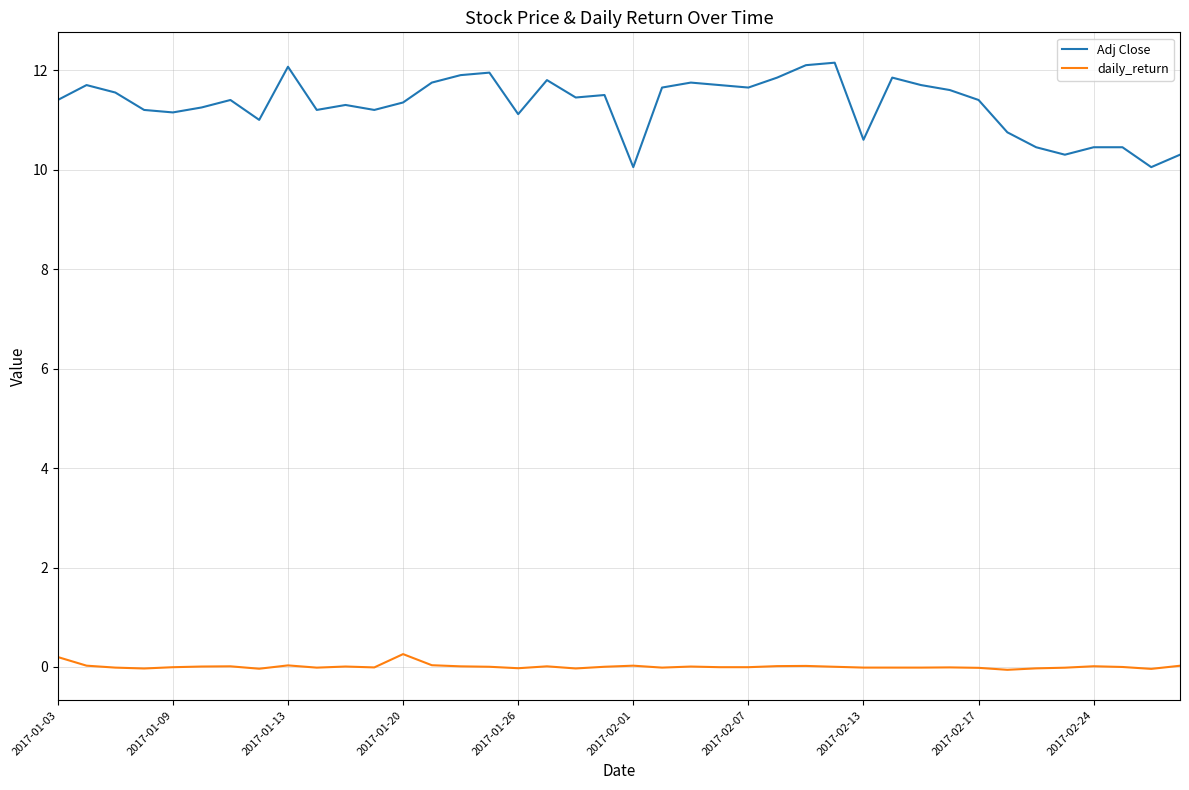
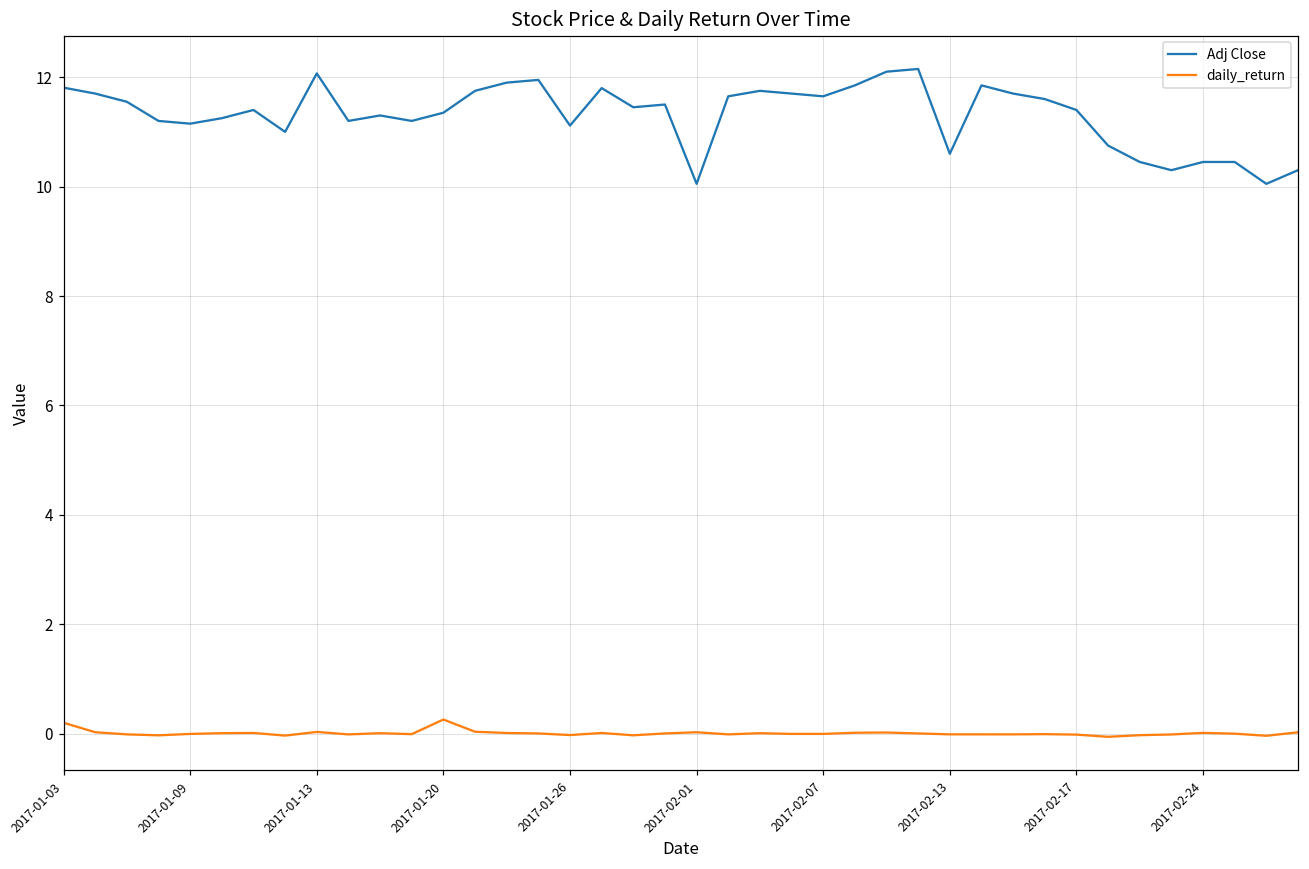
  {
    "Adj Close": {
-     "2017-01-03": 11.4,
+     "2017-01-03": 11.8,
      "2017-01-09": 11.1,
      "2017-01-13": 12.1,
      "2017-01-20": 11.4,
      "2017-01-26": 11.1,
      "2017-02-01": 10.0,
      "2017-02-07": 11.6,
      "2017-02-13": 10.6,
      "2017-02-17": 11.4,
      "2017-02-24": 10.4
    },
    "daily_return": {
      "2017-01-03": 0.2,
      "2017-01-09": 0.0,
      "2017-01-13": 0.0,
      "2017-01-20": 0.3,
      "2017-01-26": 0.0,
      "2017-02-01": 0.0,
      "2017-02-07": 0.0,
      "2017-02-13": 0.0,
      "2017-02-17": 0.0,
      "2017-02-24": 0.0
    }
  }
